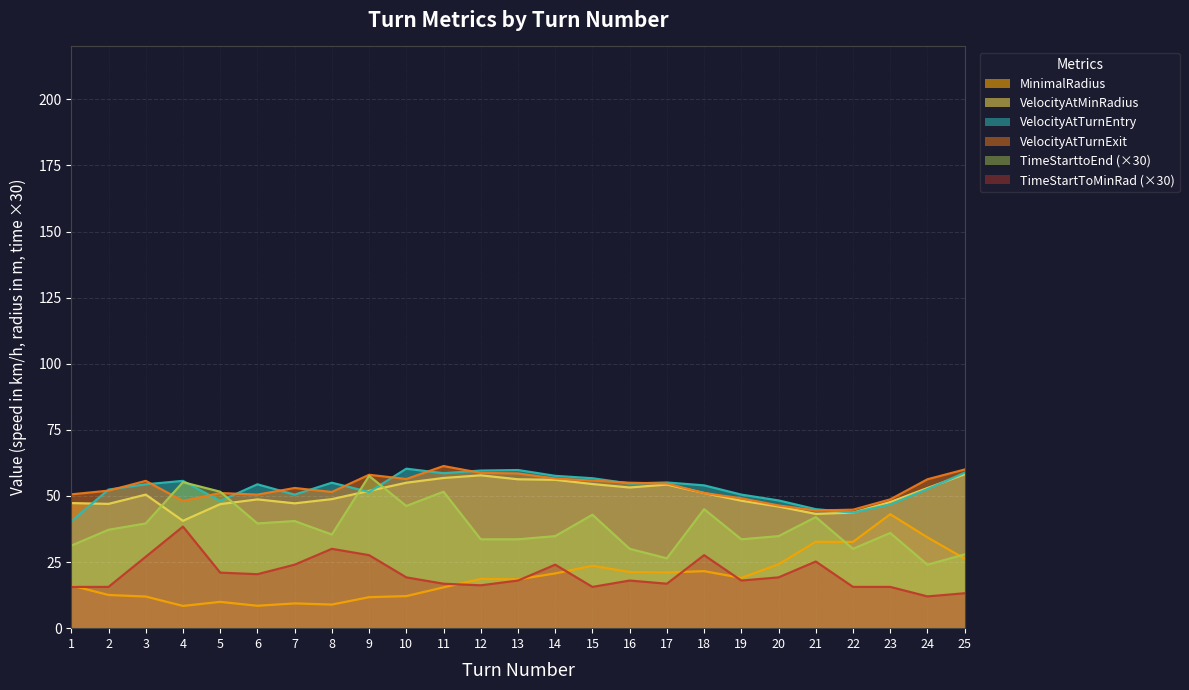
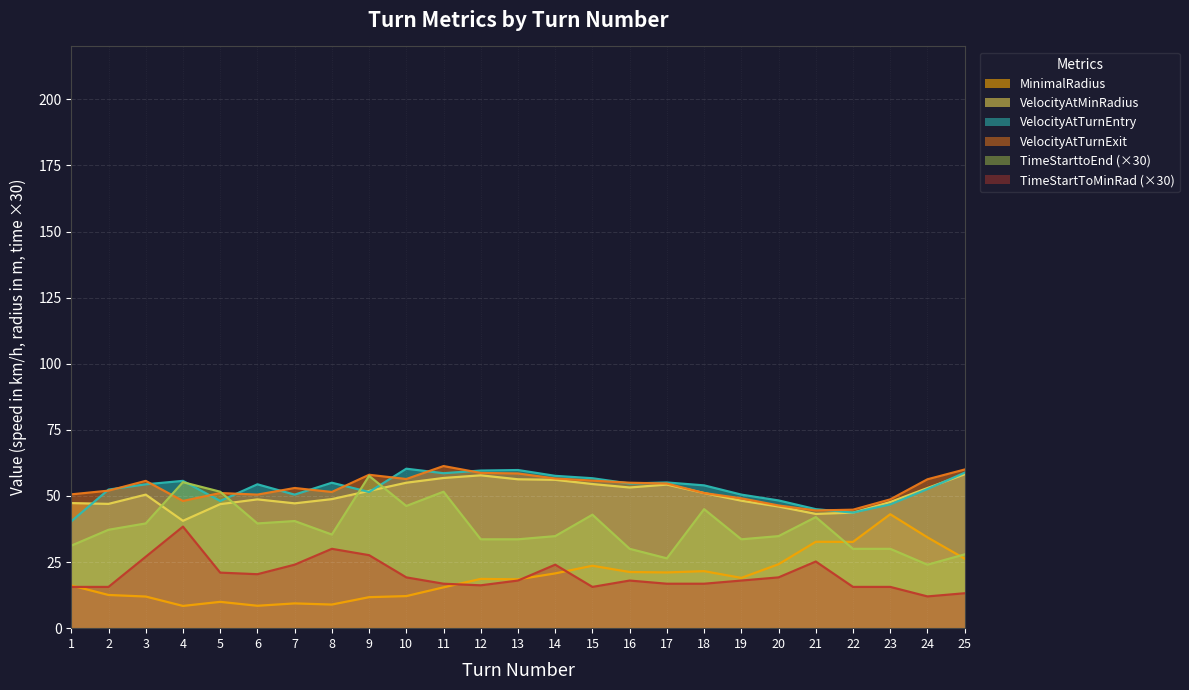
  {
    "VelocityAtMinRadius": {
      "1": 47,
      "2": 47,
      "3": 51,
      "4": 41,
      "5": 47,
      "6": 49,
      "7": 47,
      "8": 49,
      "10": 55,
      "11": 57,
      "13": 56,
      "15": 55,
      "16": 53,
      "21": 43
    },
    "VelocityAtTurnEntry": {
      "1": 40,
      "3": 54,
      "5": 48,
      "6": 54,
      "7": 51,
      "8": 55,
      "10": 60,
      "11": 59,
      "13": 60,
      "14": 58,
      "18": 54,
      "19": 51,
      "20": 48
    },
    "TimeStarttoEnd (×30)": {
      "1": 31,
      "2": 37,
      "3": 40,
      "6": 40,
      "7": 41,
      "8": 35,
      "10": 46,
      "11": 52,
      "12": 34,
      "13": 34,
      "14": 35,
      "15": 43,
      "16": 30,
      "17": 26,
      "18": 45,
      "19": 34,
      "20": 35,
      "21": 42,
      "22": 30,
-     "23": 36,
+     "23": 30,
      "24": 24,
      "25": 28
    },
    "TimeStartToMinRad (×30)": {
      "2": 16,
      "3": 27,
      "4": 38,
      "5": 21,
      "6": 20,
      "7": 24,
      "8": 30,
      "9": 28,
      "10": 19,
      "11": 17,
      "12": 16,
      "14": 24,
      "15": 16,
      "16": 18,
      "17": 17,
-     "18": 28,
+     "18": 17,
      "19": 18,
      "20": 19,
      "21": 25,
      "22": 16,
      "23": 16,
      "24": 12,
      "25": 13
    }
  }
